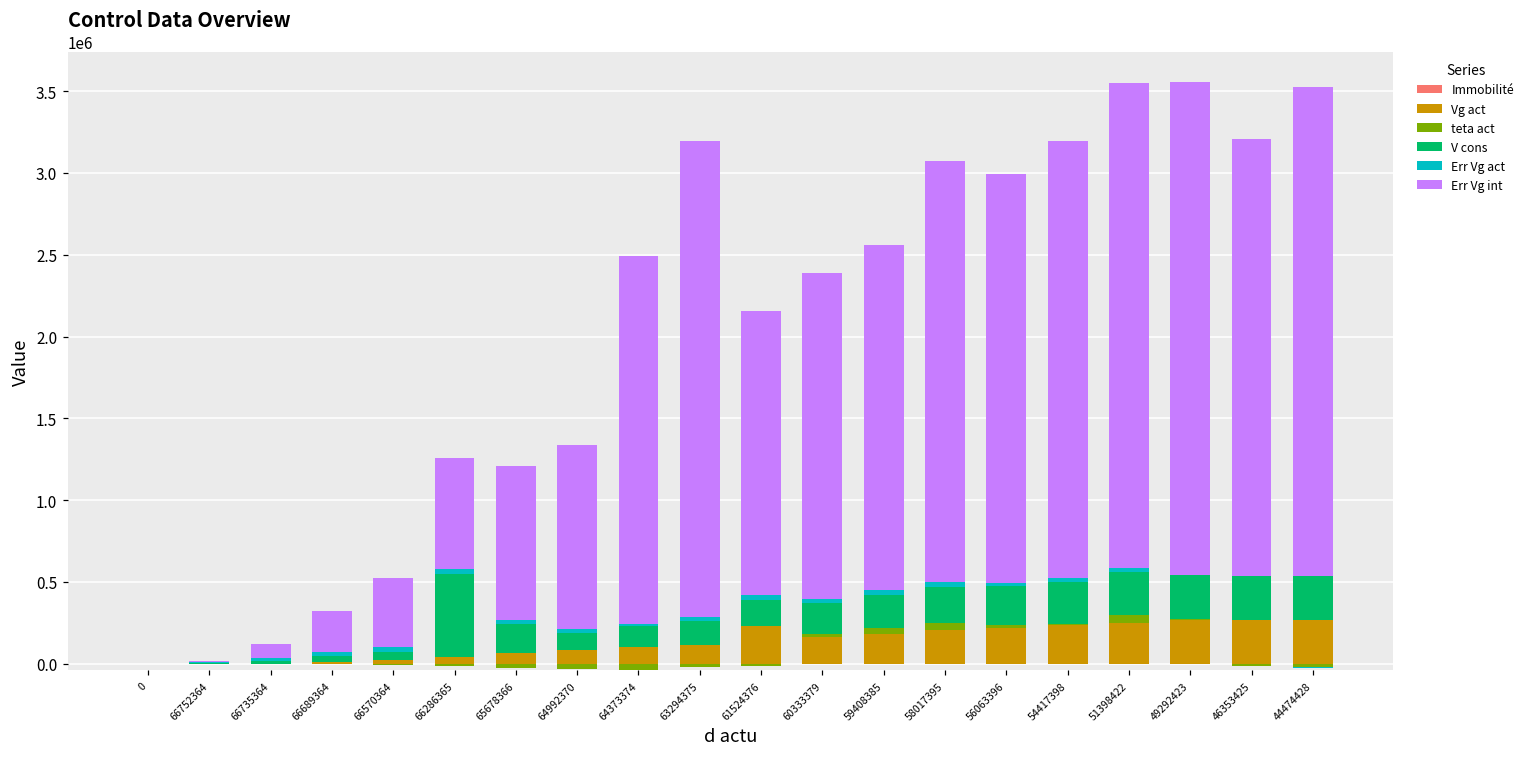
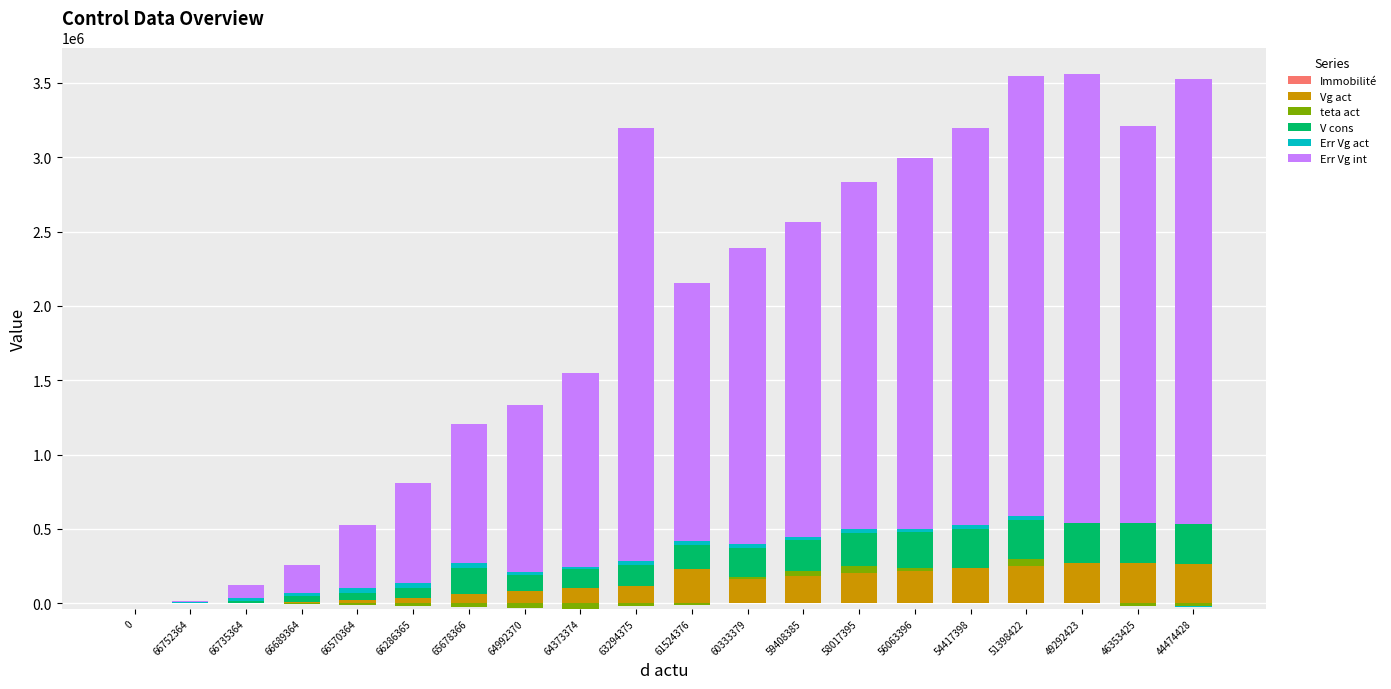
  {
    "Immobilité": {
      "0": 0,
      "66752364": 0,
      "66735364": 0,
      "66689364": 0,
      "66570364": 0,
      "66286365": 0,
      "65678366": 0,
      "64992370": 0,
      "64373374": 0,
      "63294375": 0,
      "61524376": 0,
      "60333379": 0,
      "59408385": 0,
      "58017395": 0,
      "56063396": 0,
      "54417398": 0,
      "51398422": 0,
      "49292423": 0,
      "46353425": 0,
      "44474428": 0
    },
    "Vg act": {
      "0": 0,
      "66752364": 0,
      "66570364": 20000,
      "66286365": 40000,
      "65678366": 60000,
      "64992370": 80000,
      "64373374": 100000,
      "63294375": 120000,
      "61524376": 230000,
      "60333379": 170000,
      "59408385": 180000,
      "58017395": 200000,
      "56063396": 220000,
      "54417398": 230000,
      "51398422": 250000,
      "49292423": 270000,
      "46353425": 270000,
      "44474428": 270000
    },
    "V cons": {
      "0": 0,
      "66689364": 30000,
      "66570364": 50000,
-     "66286365": 510000,
+     "66286365": 60000,
      "65678366": 180000,
      "64992370": 110000,
      "64373374": 130000,
      "63294375": 140000,
      "61524376": 160000,
      "60333379": 190000,
      "59408385": 210000,
      "58017395": 220000,
      "56063396": 240000,
      "54417398": 260000,
      "51398422": 270000,
      "49292423": 270000,
      "46353425": 270000,
      "44474428": 270000
    },
    "Err Vg int": {
      "0": 0,
      "66735364": 90000,
-     "66689364": 250000,
+     "66689364": 180000,
      "66570364": 420000,
      "66286365": 680000,
      "65678366": 940000,
      "64992370": 1120000,
-     "64373374": 2250000,
+     "64373374": 1310000,
      "63294375": 2910000,
      "61524376": 1740000,
      "60333379": 1990000,
      "59408385": 2110000,
-     "58017395": 2580000,
+     "58017395": 2340000,
      "56063396": 2500000,
      "54417398": 2670000,
      "51398422": 2960000,
      "49292423": 3020000,
      "46353425": 2670000,
      "44474428": 2990000
    }
  }
